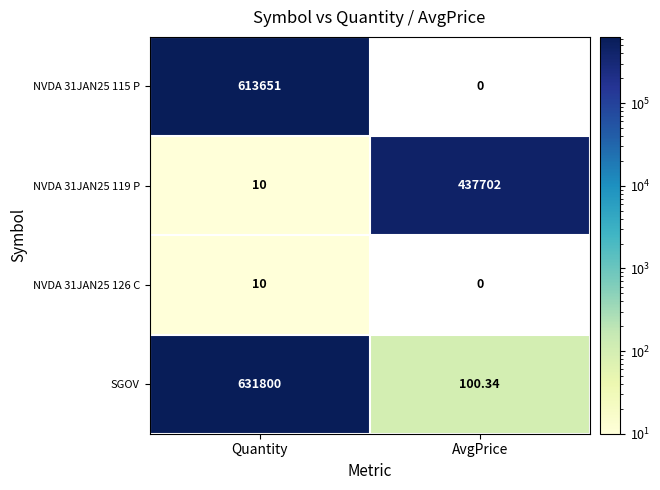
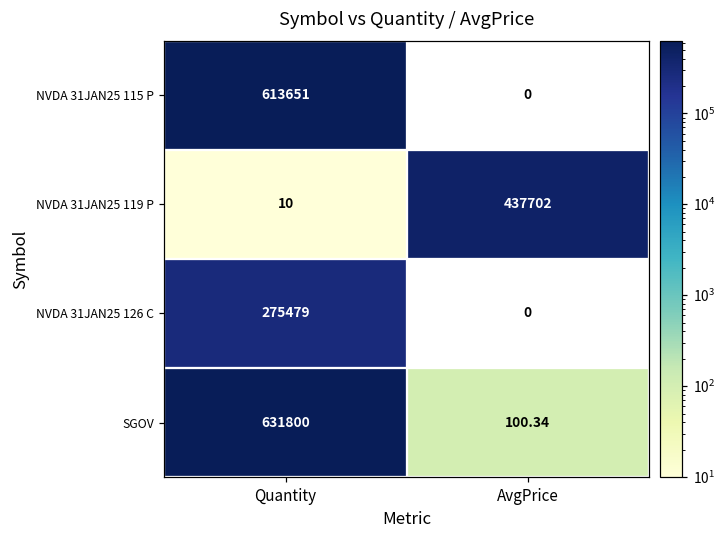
  {
    "NVDA 31JAN25 115 P": {
      "Quantity": 613651,
      "AvgPrice": 0
    },
    "NVDA 31JAN25 119 P": {
      "Quantity": 10,
      "AvgPrice": 437702
    },
    "NVDA 31JAN25 126 C": {
-     "Quantity": 10,
+     "Quantity": 275479,
      "AvgPrice": 0
    },
    "SGOV": {
      "Quantity": 631800,
      "AvgPrice": 100.34
    }
  }
